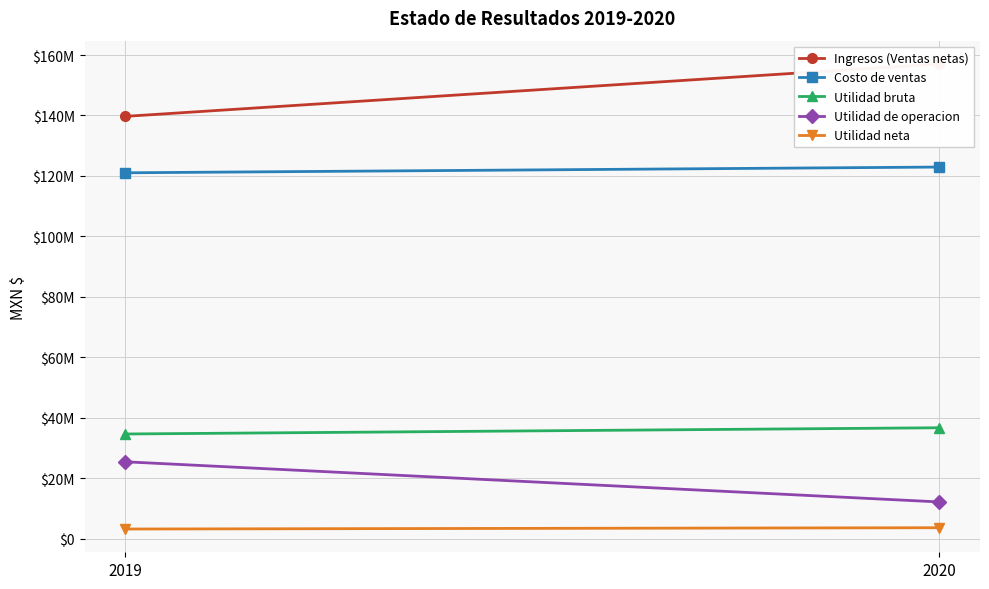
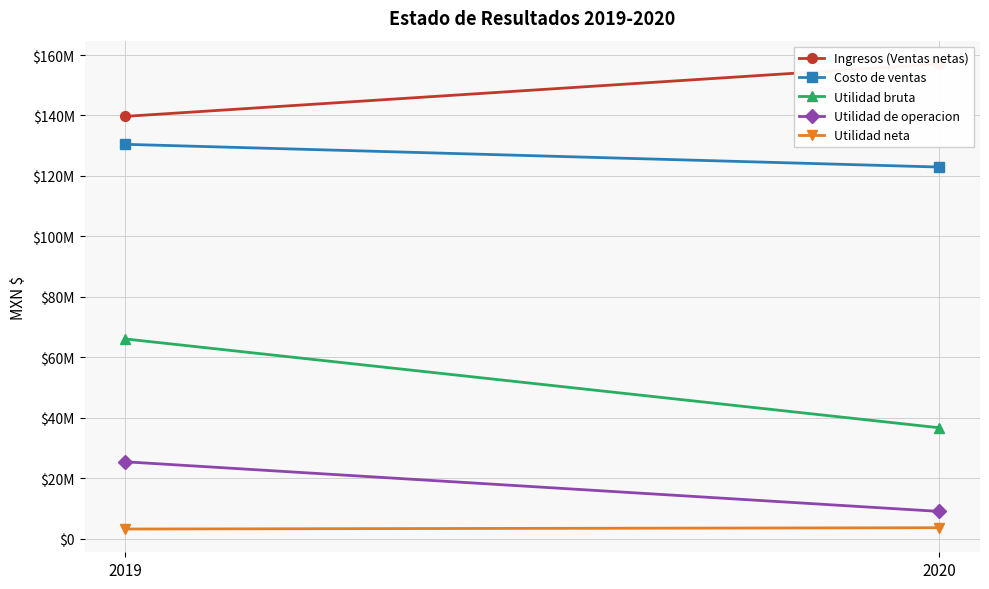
  {
    "Ingresos (Ventas netas)": {
      "2019": "$140000000"
    },
    "Costo de ventas": {
-     "2019": "$121000000",
+     "2019": "$130000000",
      "2020": "$123000000"
    },
    "Utilidad bruta": {
-     "2019": "$35000000",
+     "2019": "$66000000",
      "2020": "$37000000"
    },
    "Utilidad de operacion": {
      "2019": "$26000000",
-     "2020": "$12000000"
+     "2020": "$9000000"
    },
    "Utilidad neta": {
      "2019": "$3000000",
      "2020": "$4000000"
    }
  }
